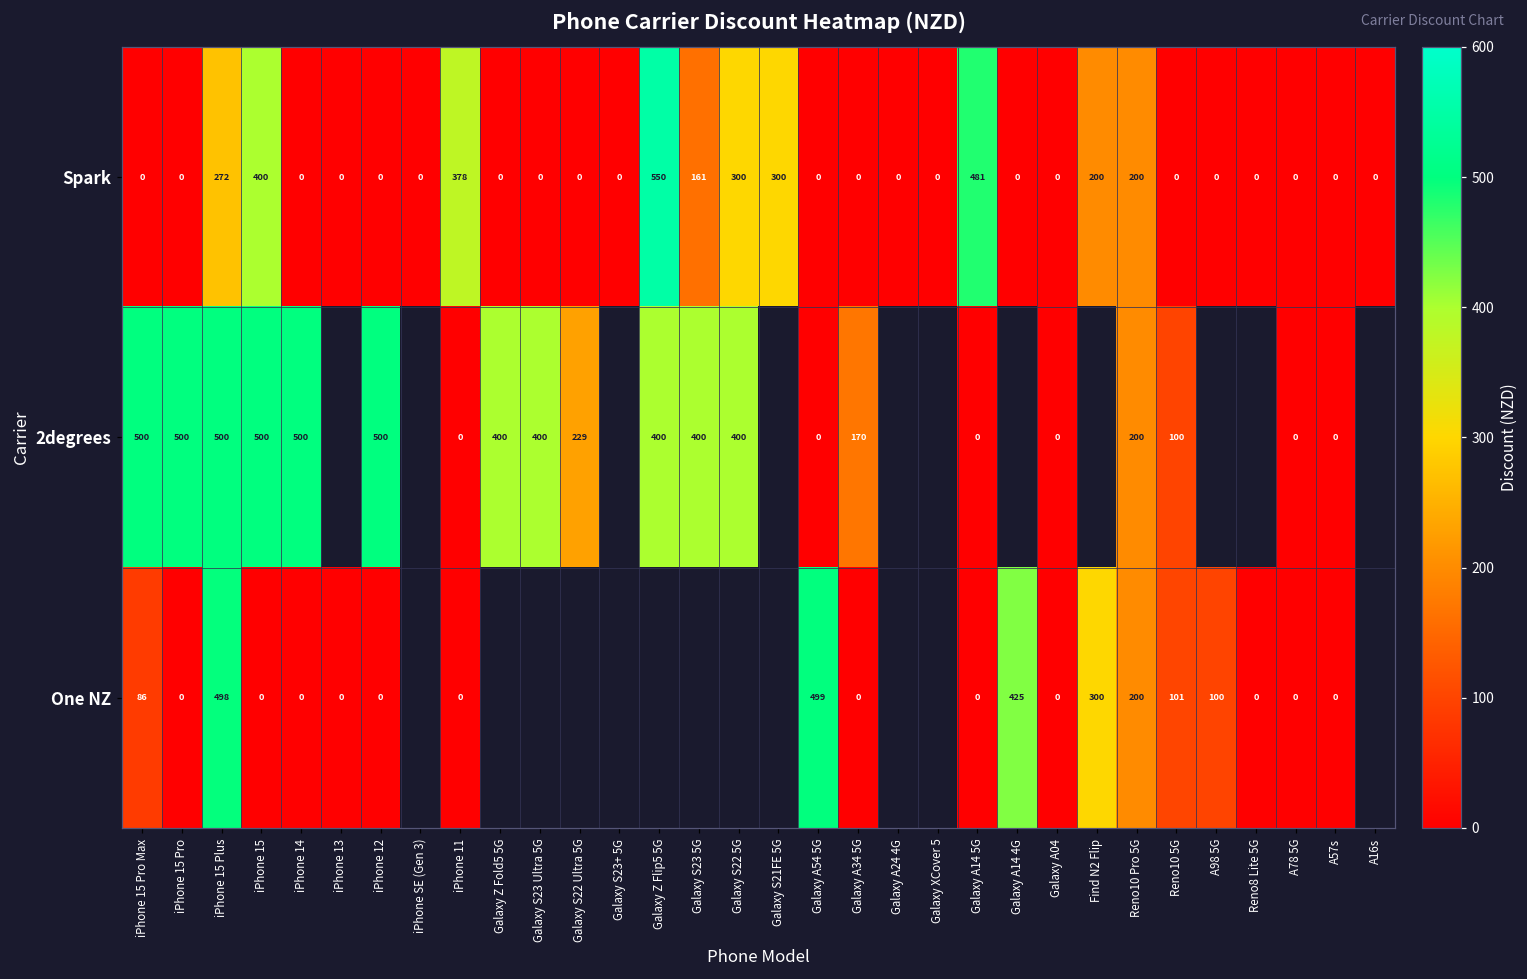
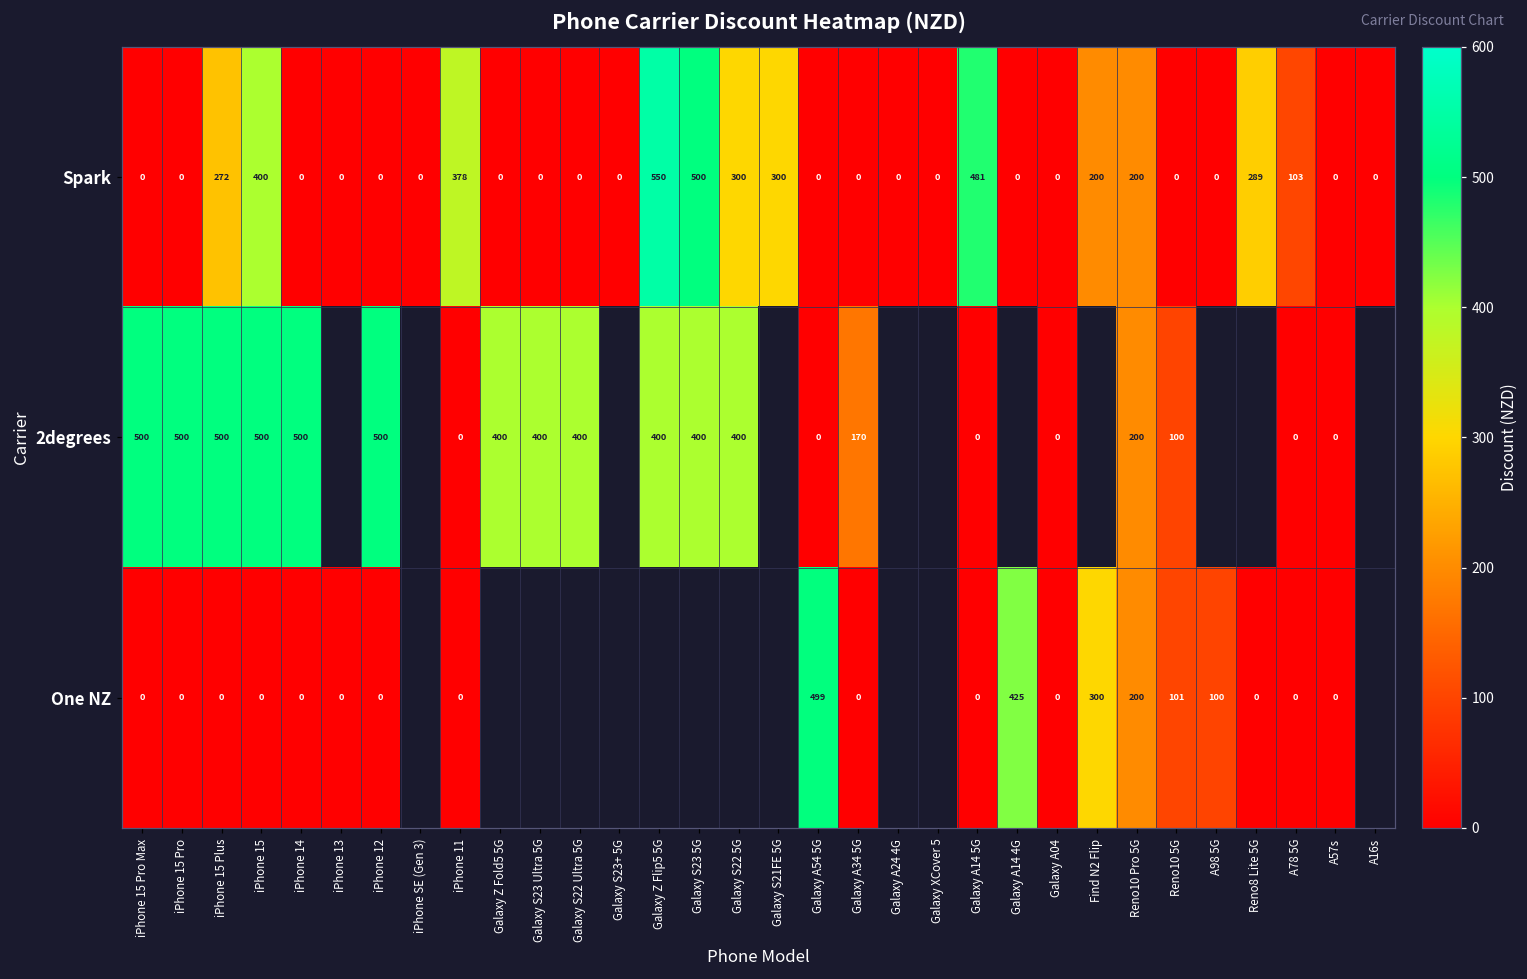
  {
    "Spark": {
      "iPhone 15 Pro Max": 0,
      "iPhone 15 Pro": 0,
      "iPhone 15 Plus": 272,
      "iPhone 15": 400,
      "iPhone 14": 0,
      "iPhone 13": 0,
      "iPhone 12": 0,
      "iPhone SE (Gen 3)": 0,
      "iPhone 11": 378,
      "Galaxy Z Fold5 5G": 0,
      "Galaxy S23 Ultra 5G": 0,
      "Galaxy S22 Ultra 5G": 0,
      "Galaxy S23+ 5G": 0,
      "Galaxy Z Flip5 5G": 550,
-     "Galaxy S23 5G": 161,
+     "Galaxy S23 5G": 500,
      "Galaxy S22 5G": 300,
      "Galaxy S21FE 5G": 300,
      "Galaxy A54 5G": 0,
      "Galaxy A34 5G": 0,
      "Galaxy A24 4G": 0,
      "Galaxy XCover 5": 0,
      "Galaxy A14 5G": 481,
      "Galaxy A14 4G": 0,
      "Galaxy A04": 0,
      "Find N2 Flip": 200,
      "Reno10 Pro 5G": 200,
      "Reno10 5G": 0,
      "A98 5G": 0,
-     "Reno8 Lite 5G": 0,
-     "A78 5G": 0,
+     "Reno8 Lite 5G": 289,
+     "A78 5G": 103,
      "A57s": 0,
      "A16s": 0
    },
    "2degrees": {
      "iPhone 15 Pro Max": 500,
      "iPhone 15 Pro": 500,
      "iPhone 15 Plus": 500,
      "iPhone 15": 500,
      "iPhone 14": 500,
      "iPhone 12": 500,
      "iPhone 11": 0,
      "Galaxy Z Fold5 5G": 400,
      "Galaxy S23 Ultra 5G": 400,
-     "Galaxy S22 Ultra 5G": 229,
+     "Galaxy S22 Ultra 5G": 400,
      "Galaxy Z Flip5 5G": 400,
      "Galaxy S23 5G": 400,
      "Galaxy S22 5G": 400,
      "Galaxy A54 5G": 0,
      "Galaxy A34 5G": 170,
      "Galaxy A14 5G": 0,
      "Galaxy A04": 0,
      "Reno10 Pro 5G": 200,
      "Reno10 5G": 100,
      "A78 5G": 0,
      "A57s": 0
    },
    "One NZ": {
-     "iPhone 15 Pro Max": 86,
+     "iPhone 15 Pro Max": 0,
      "iPhone 15 Pro": 0,
-     "iPhone 15 Plus": 498,
+     "iPhone 15 Plus": 0,
      "iPhone 15": 0,
      "iPhone 14": 0,
      "iPhone 13": 0,
      "iPhone 12": 0,
      "iPhone 11": 0,
      "Galaxy A54 5G": 499,
      "Galaxy A34 5G": 0,
      "Galaxy A14 5G": 0,
      "Galaxy A14 4G": 425,
      "Galaxy A04": 0,
      "Find N2 Flip": 300,
      "Reno10 Pro 5G": 200,
      "Reno10 5G": 101,
      "A98 5G": 100,
      "Reno8 Lite 5G": 0,
      "A78 5G": 0,
      "A57s": 0
    }
  }
